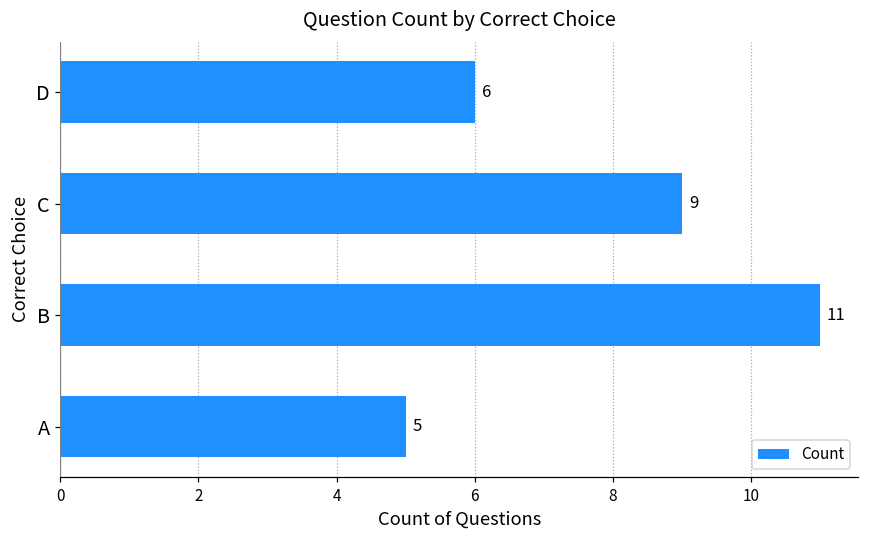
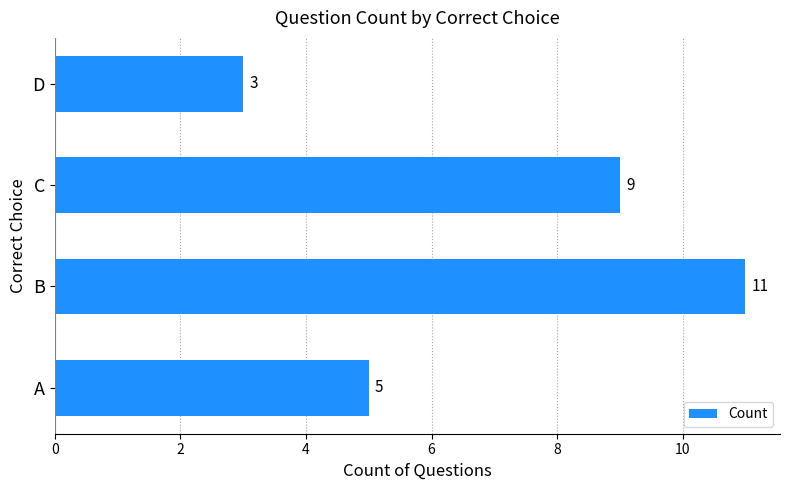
  {
-   "D": 6,
+   "D": 3,
    "C": 9,
    "B": 11,
    "A": 5
  }
